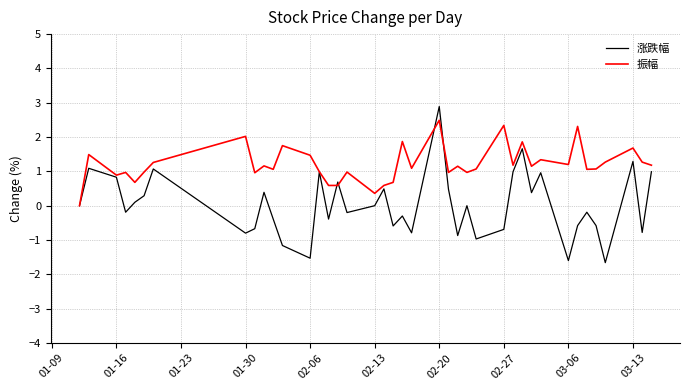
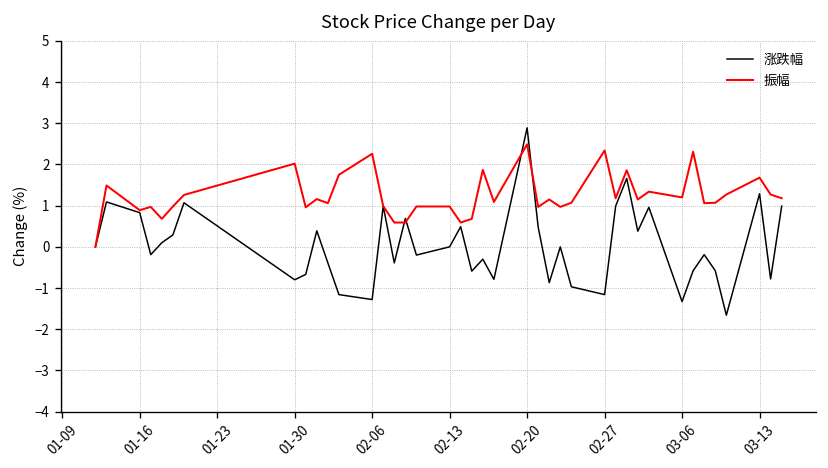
  {
    "涨跌幅": {
      "01-30": -0.8,
-     "02-06": -1.5,
+     "02-06": -1.3,
      "02-13": 0.0,
      "02-20": 2.9,
-     "02-27": -0.7,
-     "03-06": -1.6,
+     "02-27": -1.2,
+     "03-06": -1.3,
      "03-13": 1.3
    },
    "振幅": {
      "01-30": 2.0,
-     "02-06": 1.5,
-     "02-13": 0.4,
+     "02-06": 2.3,
+     "02-13": 1.0,
      "02-20": 2.5,
      "02-27": 2.3,
      "03-06": 1.2,
      "03-13": 1.7
    }
  }
